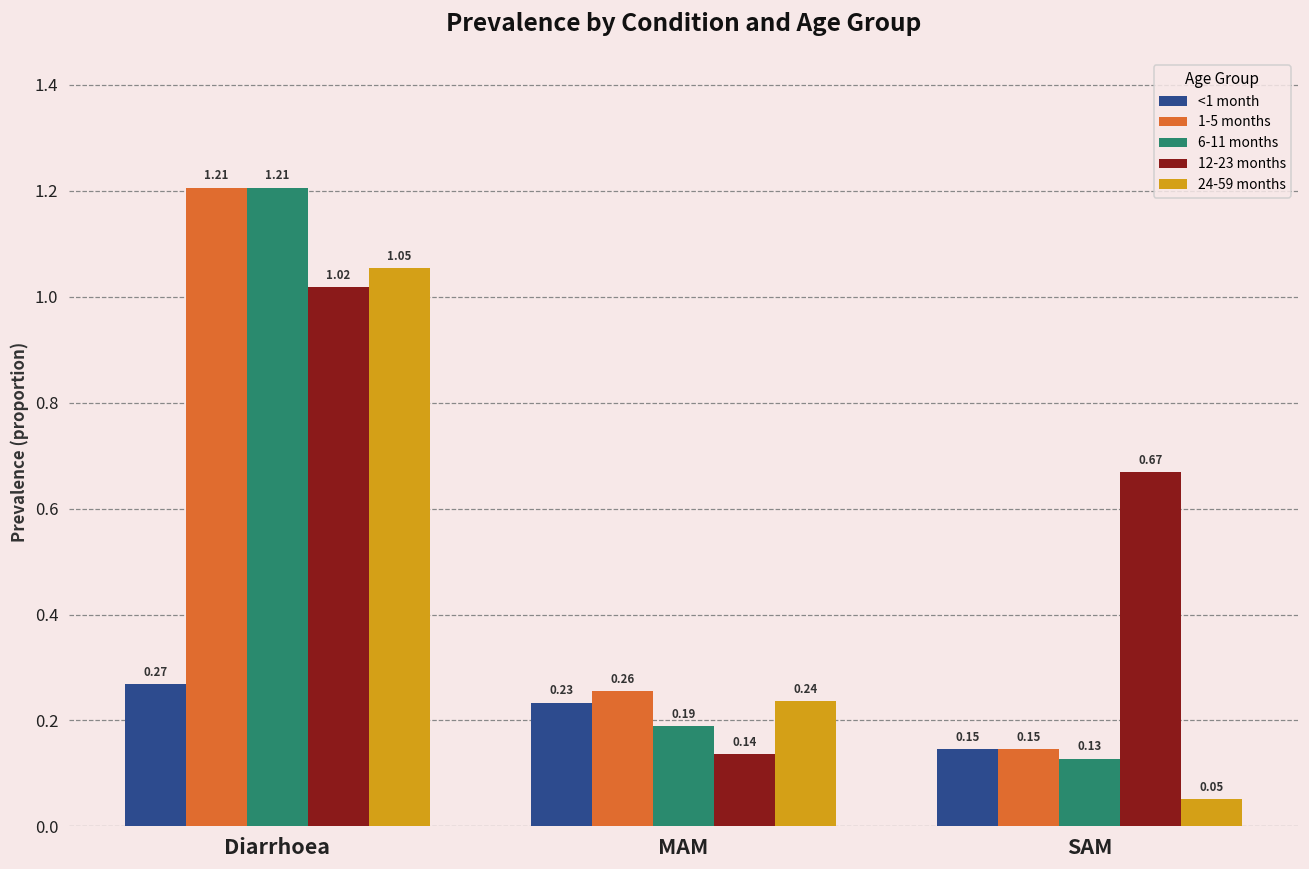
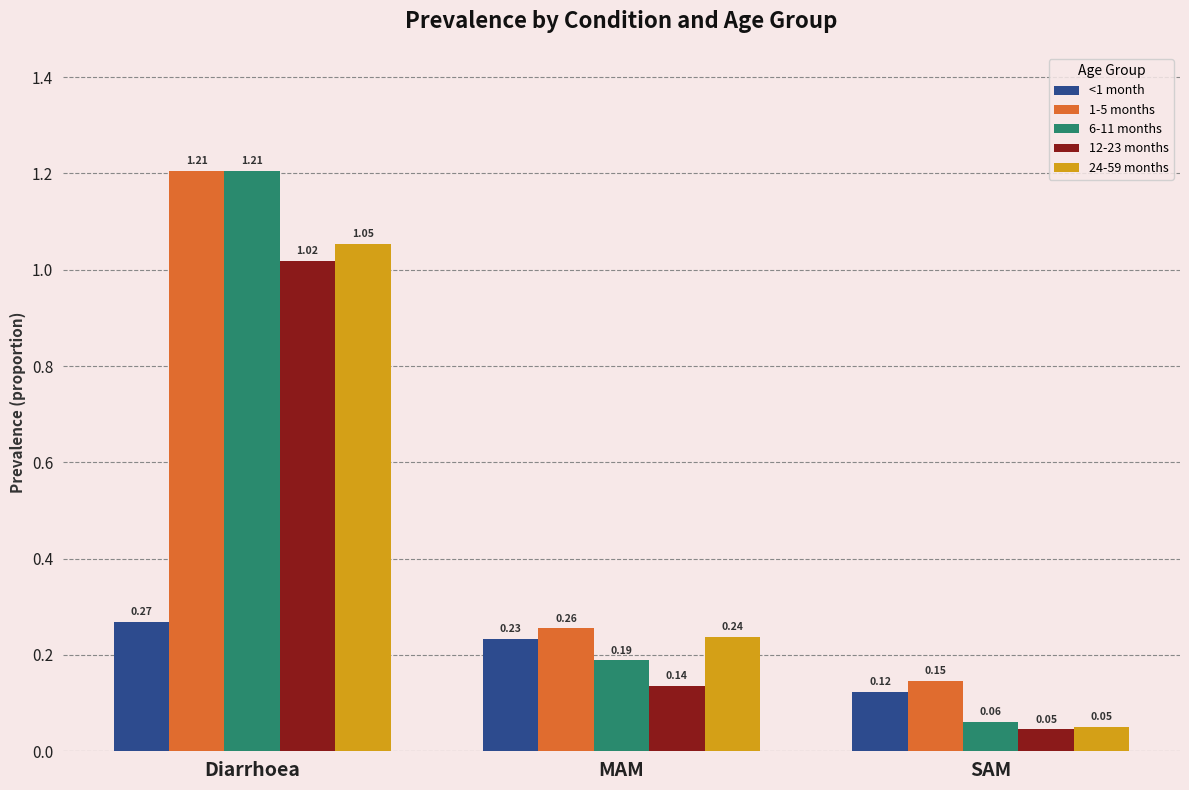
  {
    "<1 month": {
      "Diarrhoea": 0.27,
      "MAM": 0.23,
-     "SAM": 0.15
+     "SAM": 0.12
    },
    "6-11 months": {
      "Diarrhoea": 1.21,
      "MAM": 0.19,
-     "SAM": 0.13
+     "SAM": 0.06
    },
    "12-23 months": {
      "Diarrhoea": 1.02,
      "MAM": 0.14,
-     "SAM": 0.67
+     "SAM": 0.05
    }
  }
